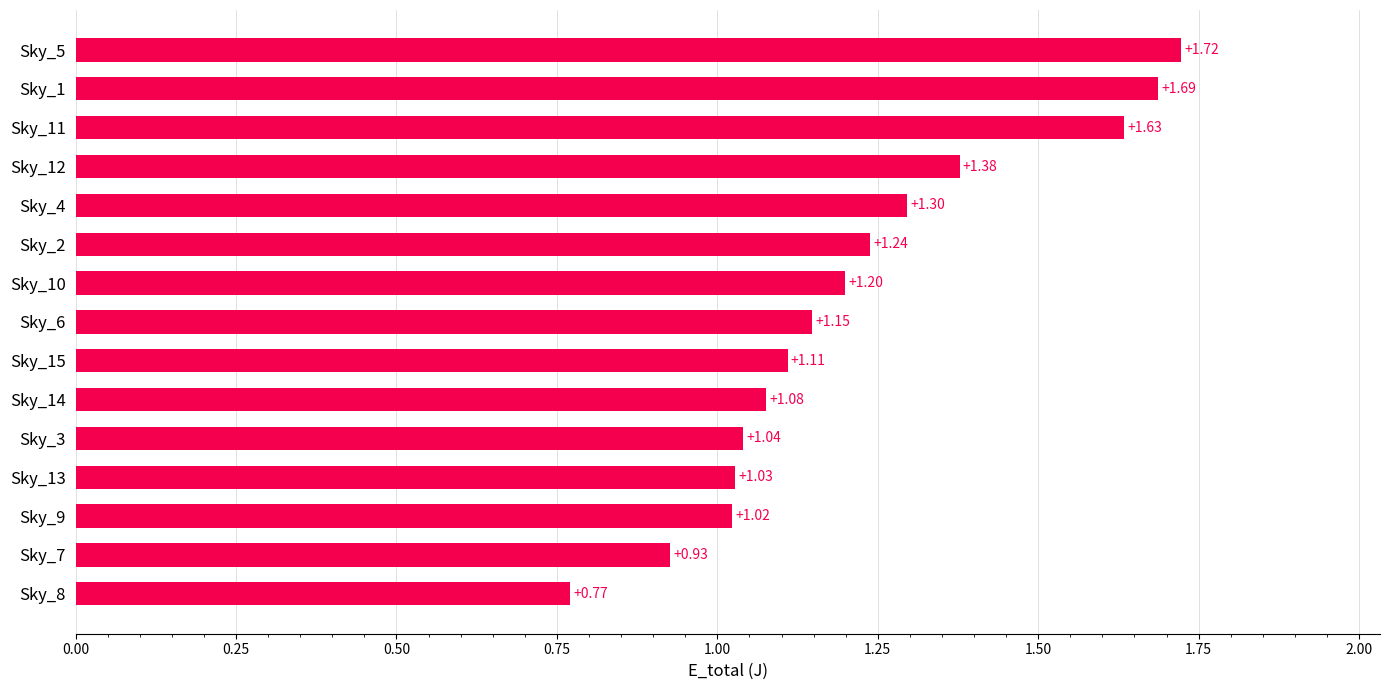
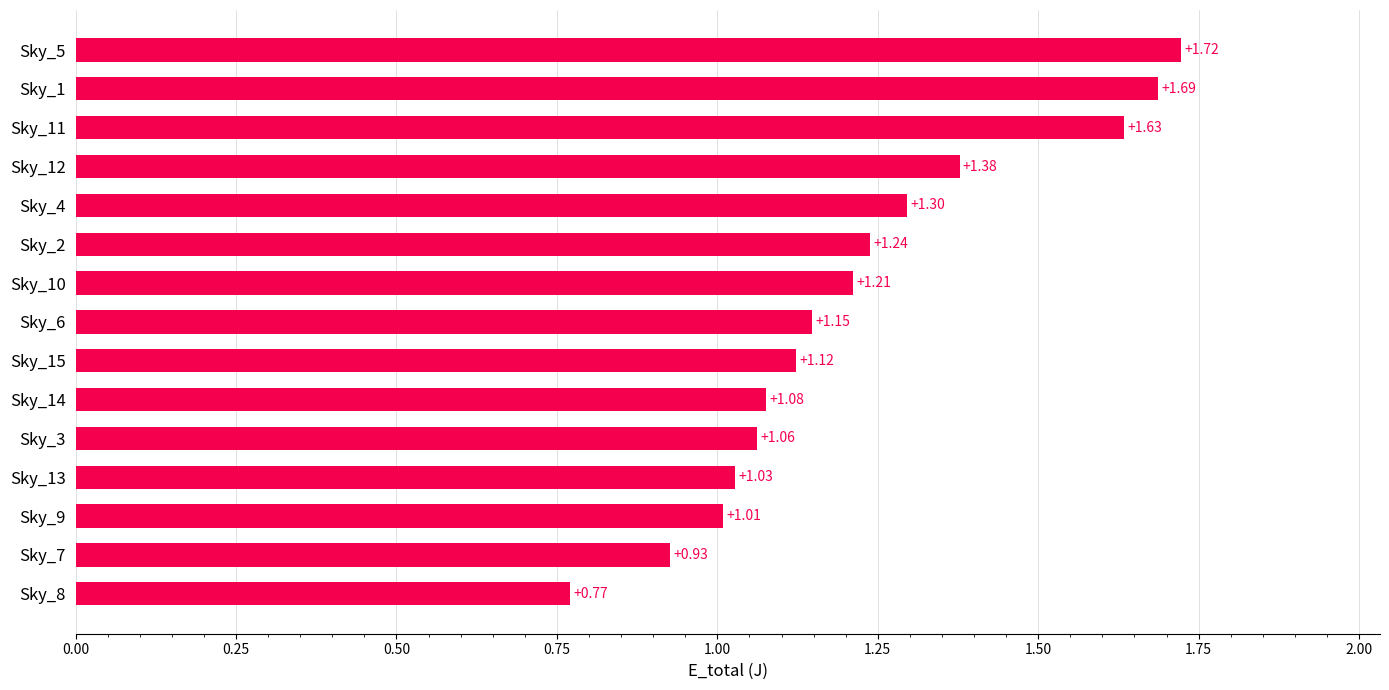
  {
    "Sky_5": "+1.72",
    "Sky_1": "+1.69",
    "Sky_11": "+1.63",
    "Sky_12": "+1.38",
    "Sky_4": "+1.30",
    "Sky_2": "+1.24",
-   "Sky_10": "+1.20",
+   "Sky_10": "+1.21",
    "Sky_6": "+1.15",
-   "Sky_15": "+1.11",
+   "Sky_15": "+1.12",
    "Sky_14": "+1.08",
-   "Sky_3": "+1.04",
+   "Sky_3": "+1.06",
    "Sky_13": "+1.03",
-   "Sky_9": "+1.02",
+   "Sky_9": "+1.01",
    "Sky_7": "+0.93",
    "Sky_8": "+0.77"
  }
